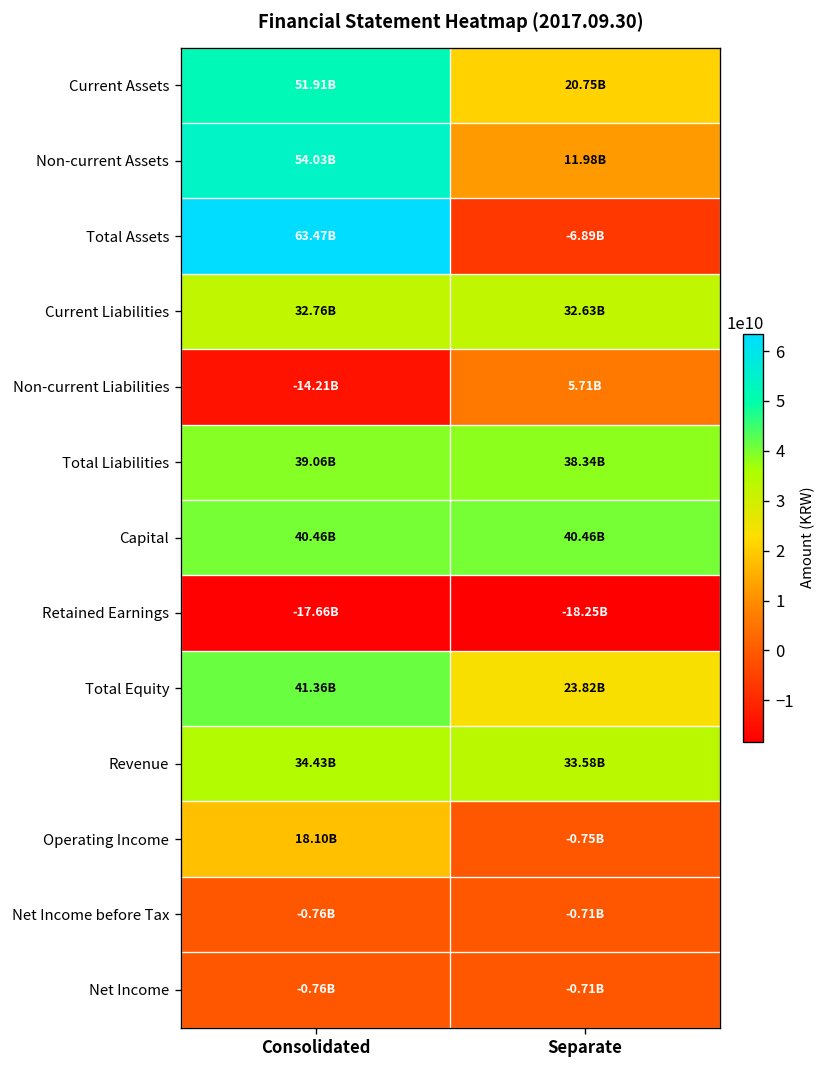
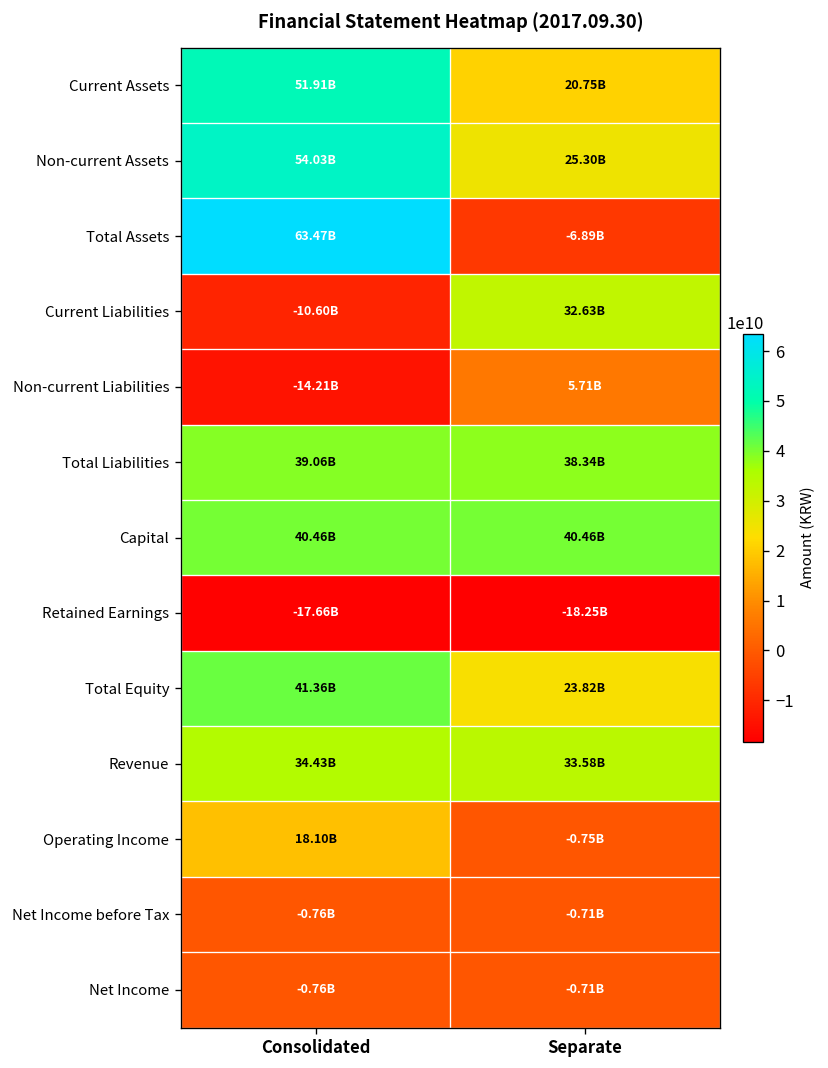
  {
    "Current Assets": {
      "Consolidated": "51.91B",
      "Separate": "20.75B"
    },
    "Non-current Assets": {
      "Consolidated": "54.03B",
-     "Separate": "11.98B"
+     "Separate": "25.30B"
    },
    "Total Assets": {
      "Consolidated": "63.47B",
      "Separate": "-6.89B"
    },
    "Current Liabilities": {
-     "Consolidated": "32.76B",
+     "Consolidated": "-10.60B",
      "Separate": "32.63B"
    },
    "Non-current Liabilities": {
      "Consolidated": "-14.21B",
      "Separate": "5.71B"
    },
    "Total Liabilities": {
      "Consolidated": "39.06B",
      "Separate": "38.34B"
    },
    "Capital": {
      "Consolidated": "40.46B",
      "Separate": "40.46B"
    },
    "Retained Earnings": {
      "Consolidated": "-17.66B",
      "Separate": "-18.25B"
    },
    "Total Equity": {
      "Consolidated": "41.36B",
      "Separate": "23.82B"
    },
    "Revenue": {
      "Consolidated": "34.43B",
      "Separate": "33.58B"
    },
    "Operating Income": {
      "Consolidated": "18.10B",
      "Separate": "-0.75B"
    },
    "Net Income before Tax": {
      "Consolidated": "-0.76B",
      "Separate": "-0.71B"
    },
    "Net Income": {
      "Consolidated": "-0.76B",
      "Separate": "-0.71B"
    }
  }
